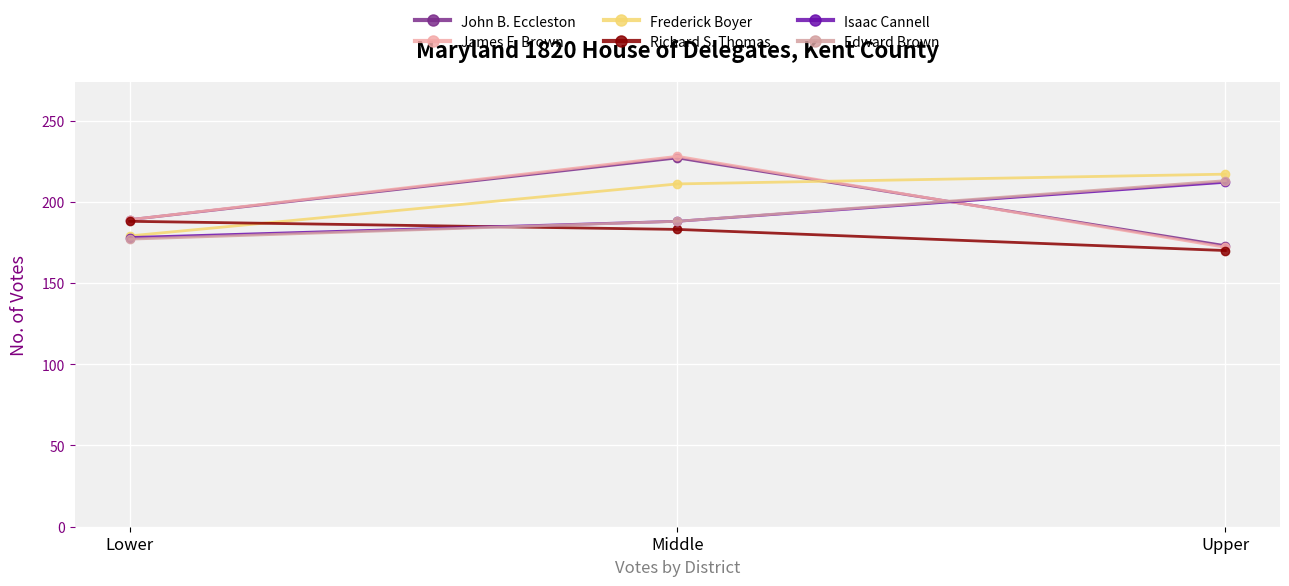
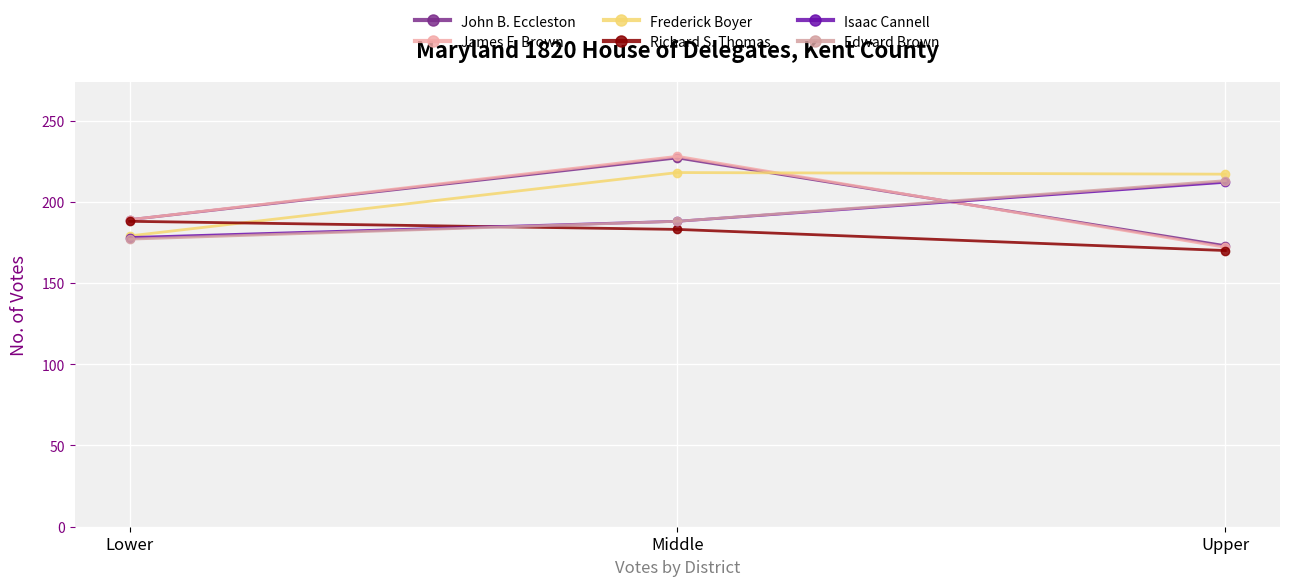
  {
    "Frederick Boyer": {
-     "Middle": 211,
+     "Middle": 218,
      "Upper": 217
    },
    "Richard S. Thomas": {
      "Middle": 183,
      "Upper": 170
    }
  }
